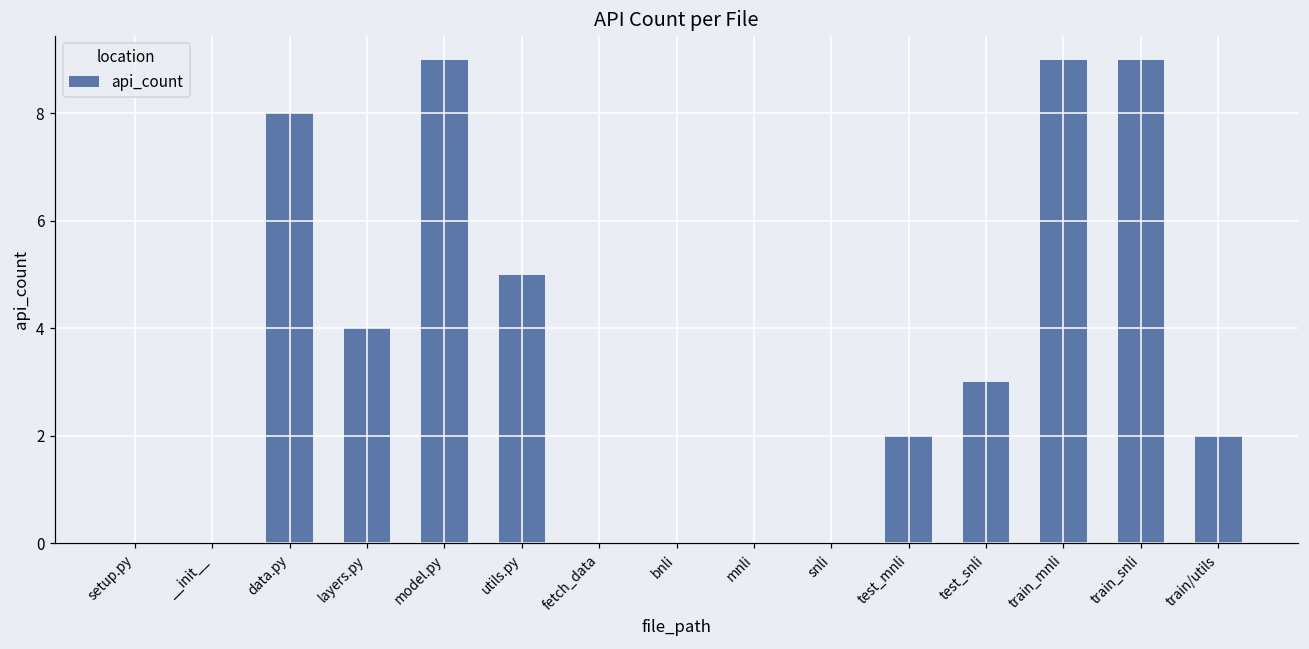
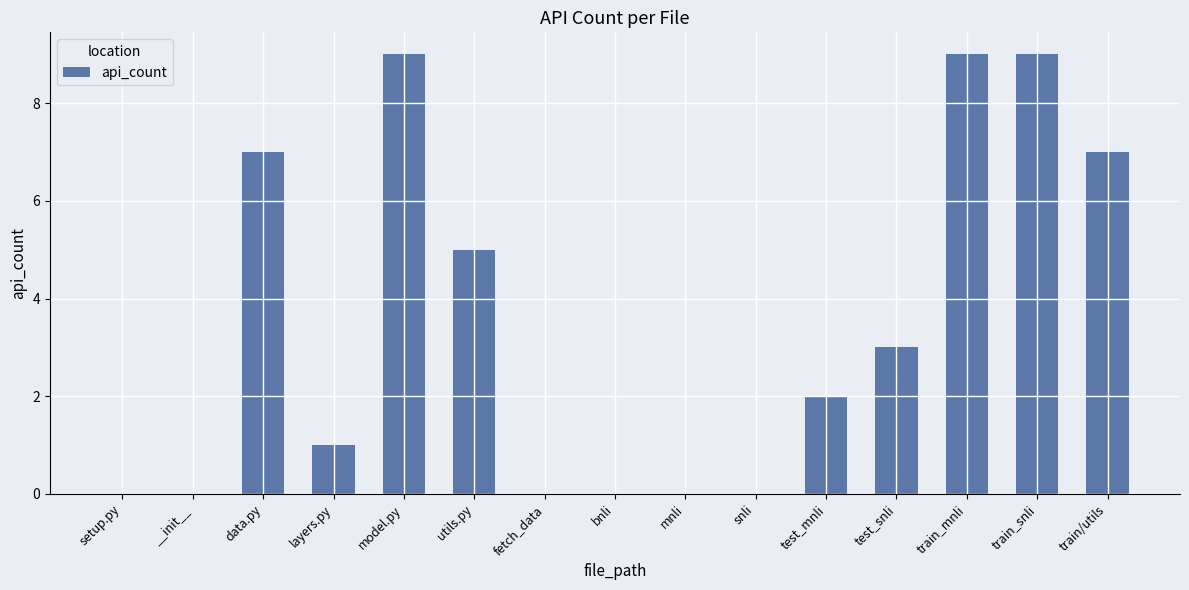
  {
    "setup.py": 0,
    "__init__": 0,
-   "data.py": 8,
-   "layers.py": 4,
+   "data.py": 7,
+   "layers.py": 1,
    "model.py": 9,
    "utils.py": 5,
    "fetch_data": 0,
    "bnli": 0,
    "mnli": 0,
    "snli": 0,
    "test_mnli": 2,
    "test_snli": 3,
    "train_mnli": 9,
    "train_snli": 9,
-   "train/utils": 2
+   "train/utils": 7
  }
